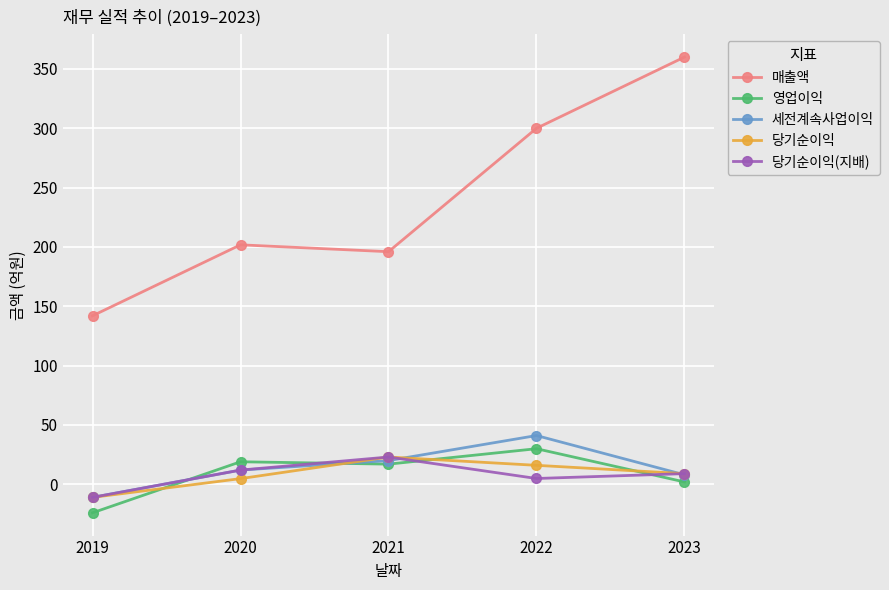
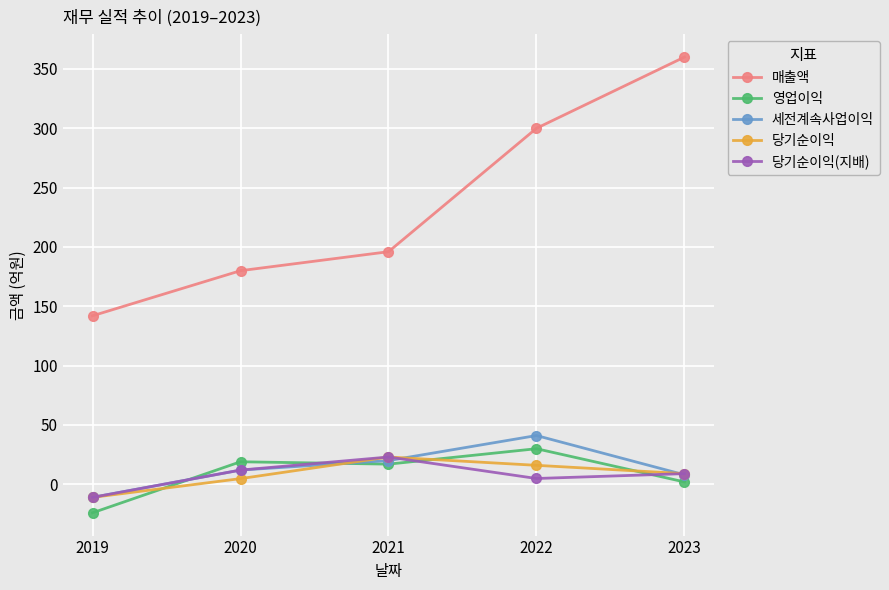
  {
    "매출액": {
      "2019": 142,
-     "2020": 202,
+     "2020": 180,
      "2021": 196,
      "2022": 300,
      "2023": 360
    },
    "영업이익": {
      "2019": -24,
      "2020": 19,
      "2021": 17,
      "2022": 30,
      "2023": 2
    },
    "세전계속사업이익": {
      "2021": 20,
      "2022": 41
    },
    "당기순이익": {
      "2020": 5,
      "2022": 16
    },
    "당기순이익(지배)": {
      "2022": 5
    }
  }
